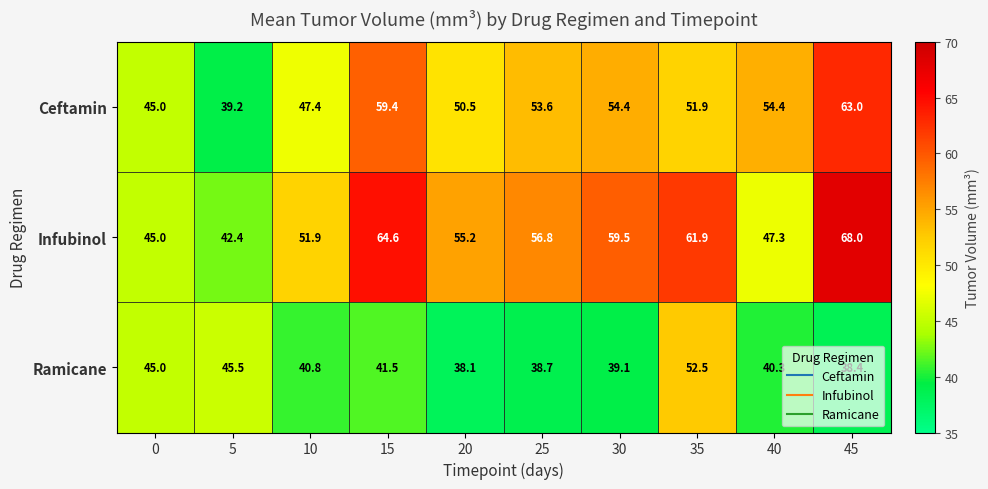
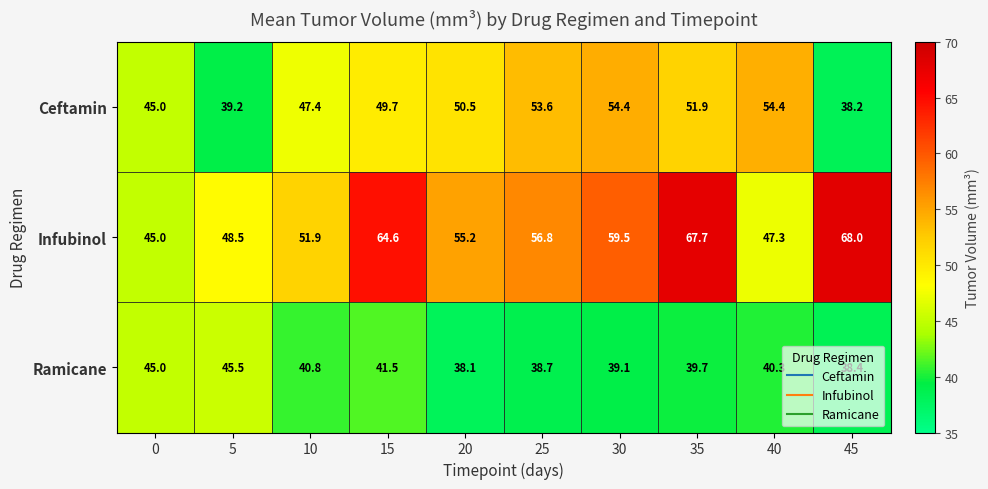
  {
    "Ceftamin": {
      "0": 45.0,
      "5": 39.2,
      "10": 47.4,
-     "15": 59.4,
+     "15": 49.7,
      "20": 50.5,
      "25": 53.6,
      "30": 54.4,
      "35": 51.9,
      "40": 54.4,
-     "45": 63.0
+     "45": 38.2
    },
    "Infubinol": {
      "0": 45.0,
-     "5": 42.4,
+     "5": 48.5,
      "10": 51.9,
      "15": 64.6,
      "20": 55.2,
      "25": 56.8,
      "30": 59.5,
-     "35": 61.9,
+     "35": 67.7,
      "40": 47.3,
      "45": 68.0
    },
    "Ramicane": {
      "0": 45.0,
      "5": 45.5,
      "10": 40.8,
      "15": 41.5,
      "20": 38.1,
      "25": 38.7,
      "30": 39.1,
-     "35": 52.5
+     "35": 39.7
    }
  }
